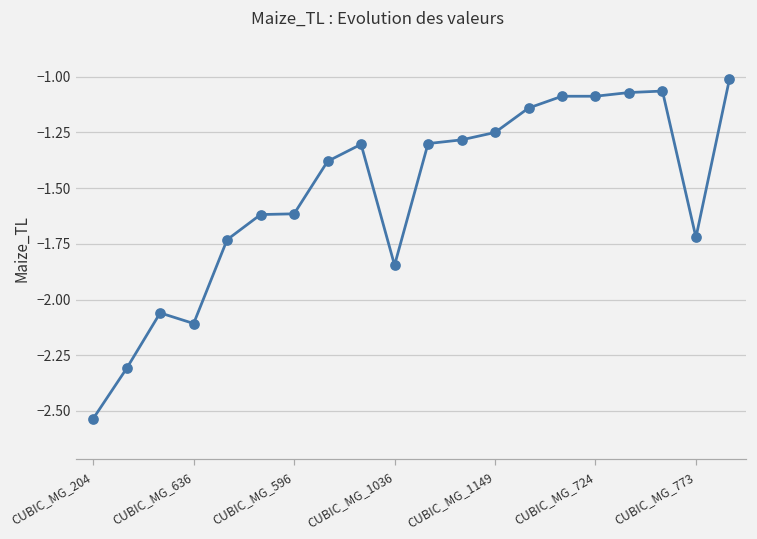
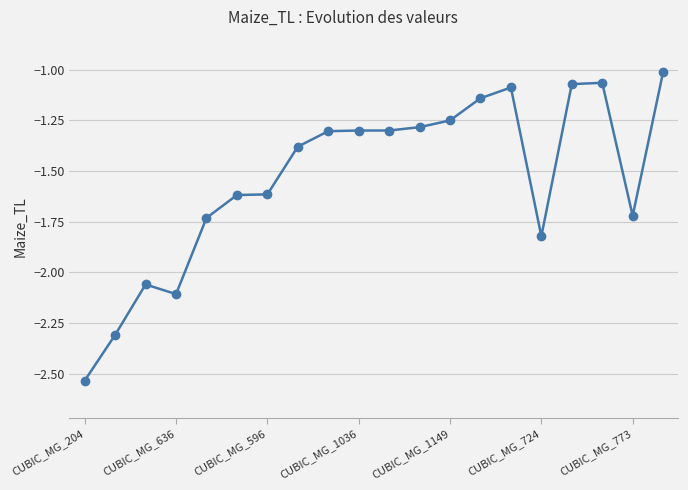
  {
    "CUBIC_MG_204": -2.53,
    "CUBIC_MG_636": -2.11,
    "CUBIC_MG_596": -1.62,
-   "CUBIC_MG_1036": -1.85,
+   "CUBIC_MG_1036": -1.30,
    "CUBIC_MG_1149": -1.25,
-   "CUBIC_MG_724": -1.09,
+   "CUBIC_MG_724": -1.82,
    "CUBIC_MG_773": -1.72
  }
